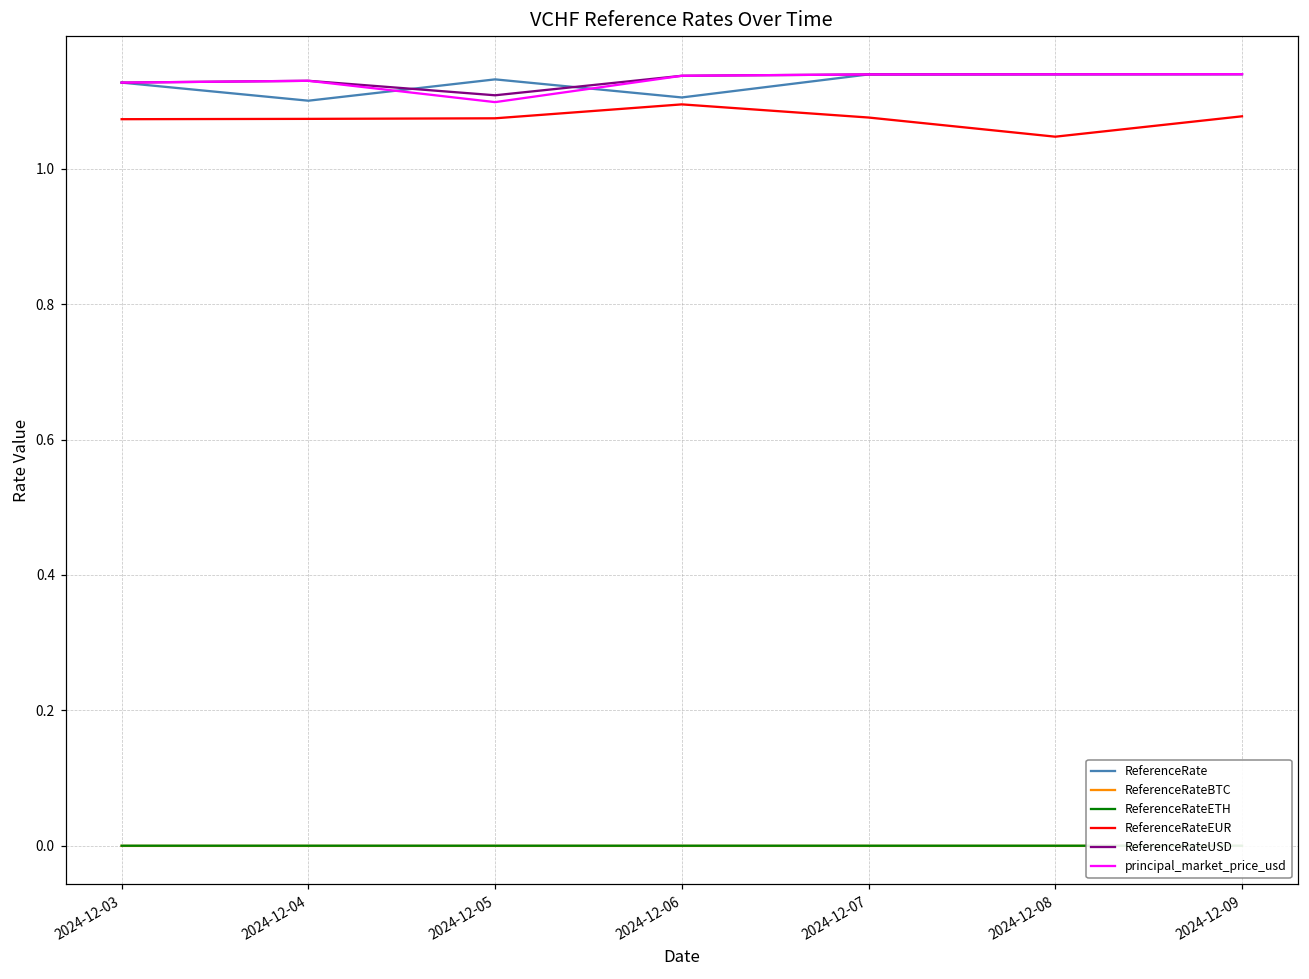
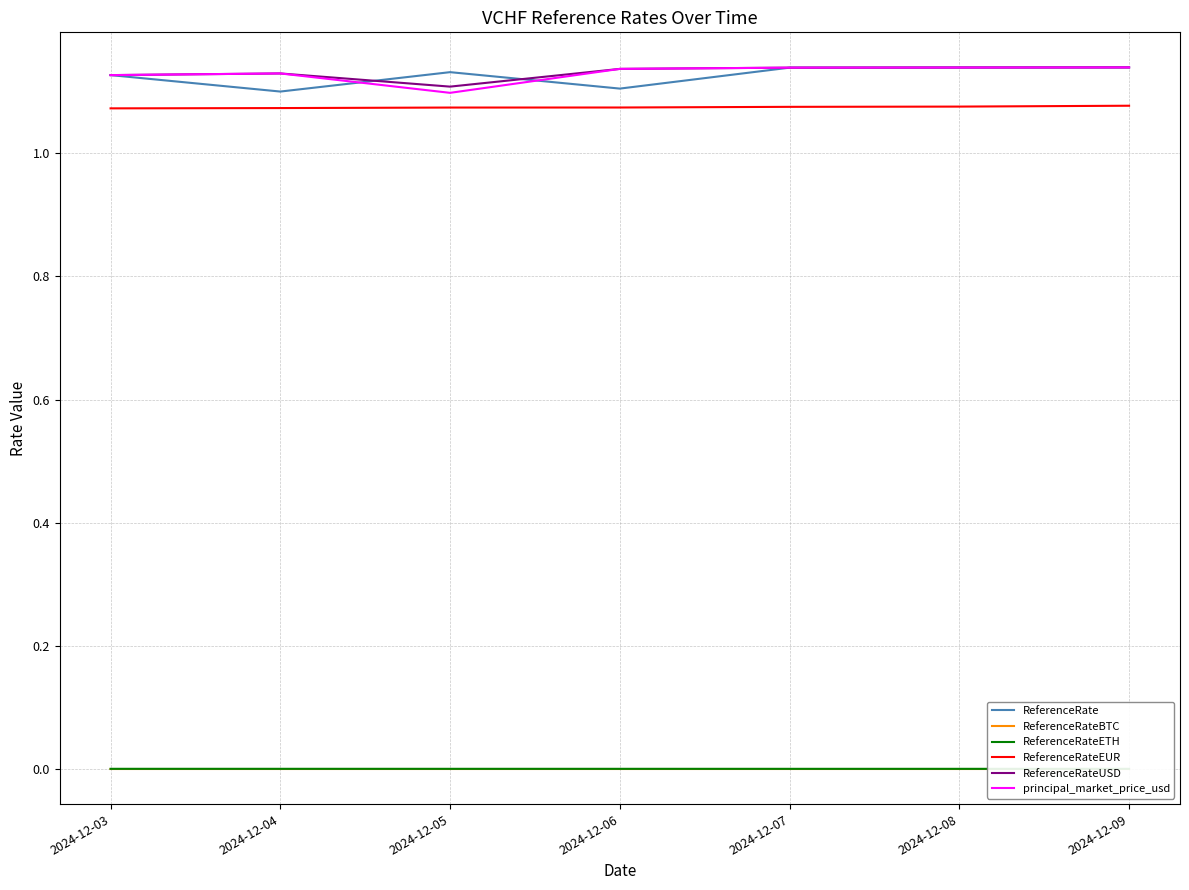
  {
    "ReferenceRate": {
      "2024-12-04": 1.10,
      "2024-12-05": 1.13,
      "2024-12-06": 1.11
    },
    "ReferenceRateETH": {
      "2024-12-03": 0.00,
      "2024-12-04": 0.00,
      "2024-12-05": 0.00,
      "2024-12-06": 0.00,
      "2024-12-07": 0.00,
      "2024-12-08": 0.00
    },
    "ReferenceRateEUR": {
      "2024-12-03": 1.07,
      "2024-12-04": 1.07,
      "2024-12-05": 1.07,
-     "2024-12-06": 1.09,
+     "2024-12-06": 1.07,
      "2024-12-07": 1.08,
-     "2024-12-08": 1.05,
+     "2024-12-08": 1.08,
      "2024-12-09": 1.08
    },
    "ReferenceRateUSD": {
      "2024-12-05": 1.11
    },
    "principal_market_price_usd": {
      "2024-12-05": 1.10
    }
  }
